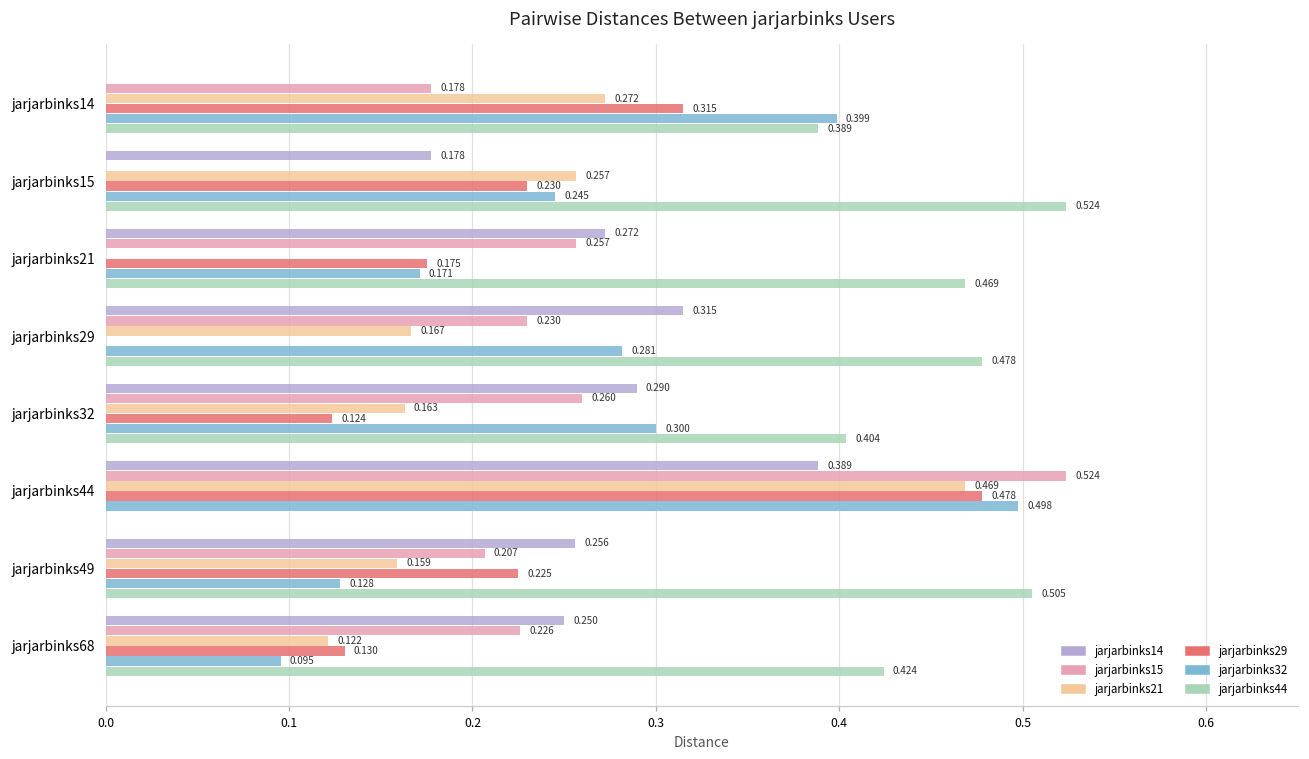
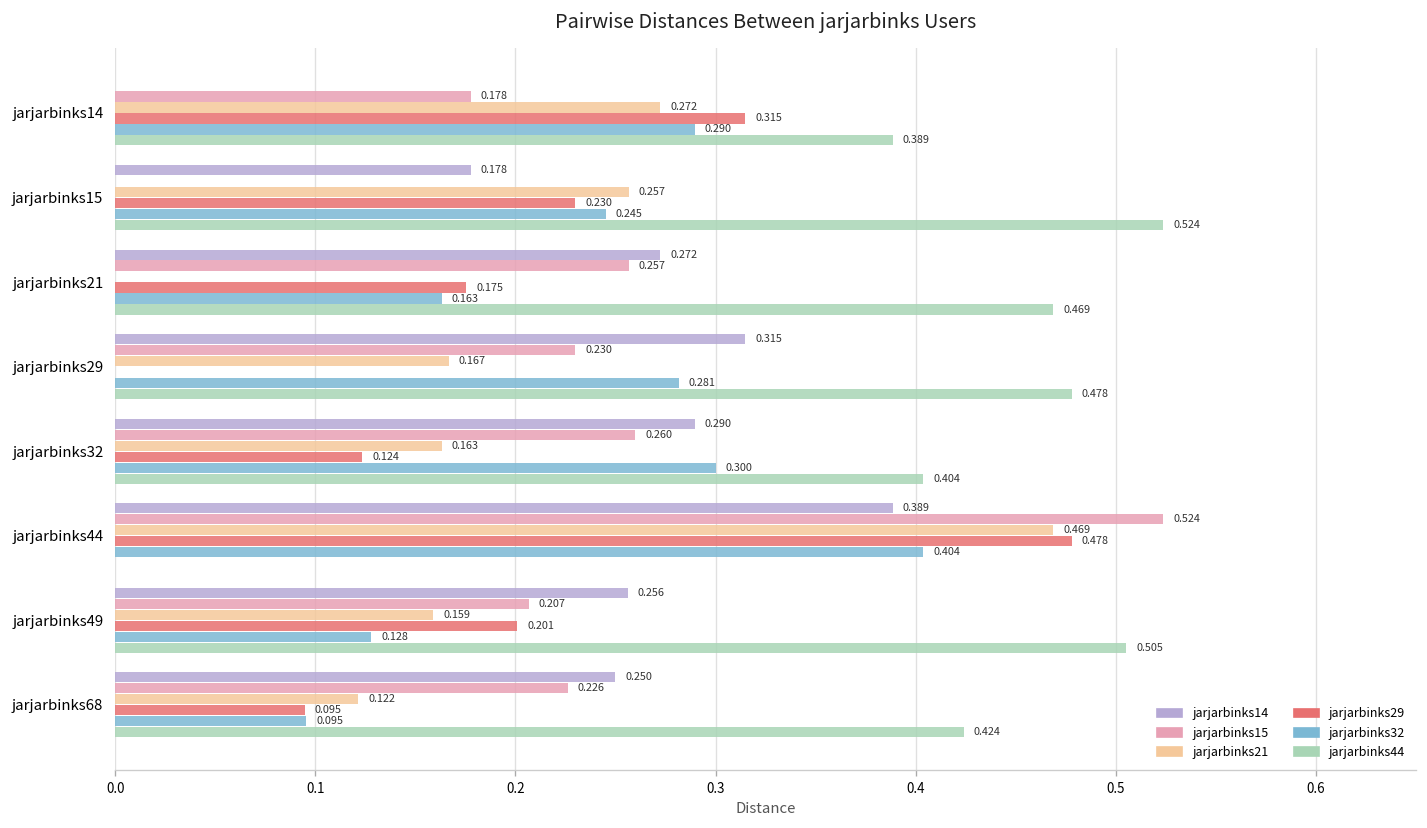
  {
    "jarjarbinks29": {
      "jarjarbinks14": 0.315,
      "jarjarbinks15": 0.230,
      "jarjarbinks21": 0.175,
      "jarjarbinks32": 0.124,
      "jarjarbinks44": 0.478,
-     "jarjarbinks49": 0.225,
-     "jarjarbinks68": 0.130
+     "jarjarbinks49": 0.201,
+     "jarjarbinks68": 0.095
    },
    "jarjarbinks32": {
-     "jarjarbinks14": 0.399,
+     "jarjarbinks14": 0.290,
      "jarjarbinks15": 0.245,
-     "jarjarbinks21": 0.171,
+     "jarjarbinks21": 0.163,
      "jarjarbinks29": 0.281,
      "jarjarbinks32": 0.300,
-     "jarjarbinks44": 0.498,
+     "jarjarbinks44": 0.404,
      "jarjarbinks49": 0.128,
      "jarjarbinks68": 0.095
    }
  }
